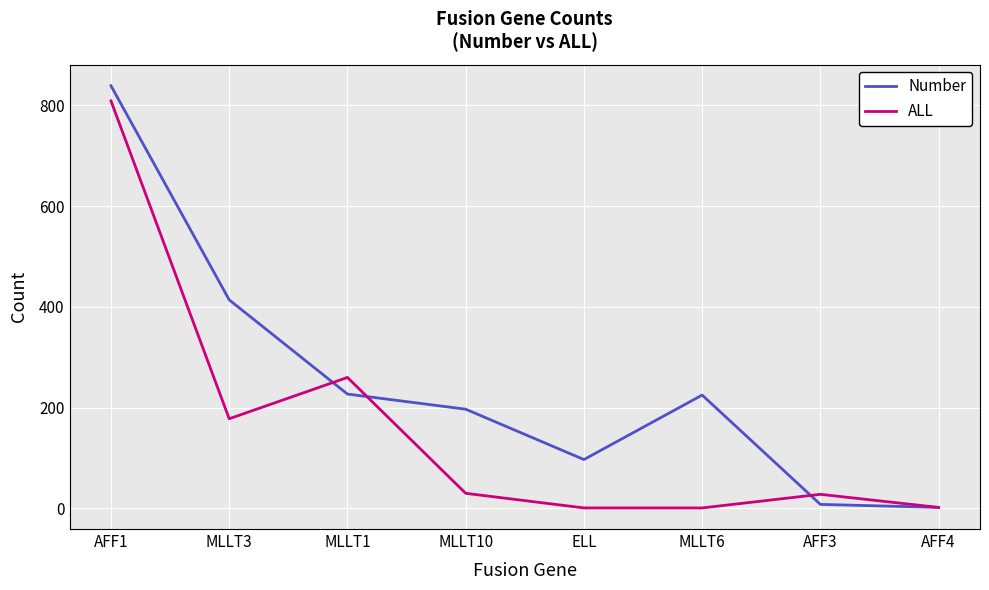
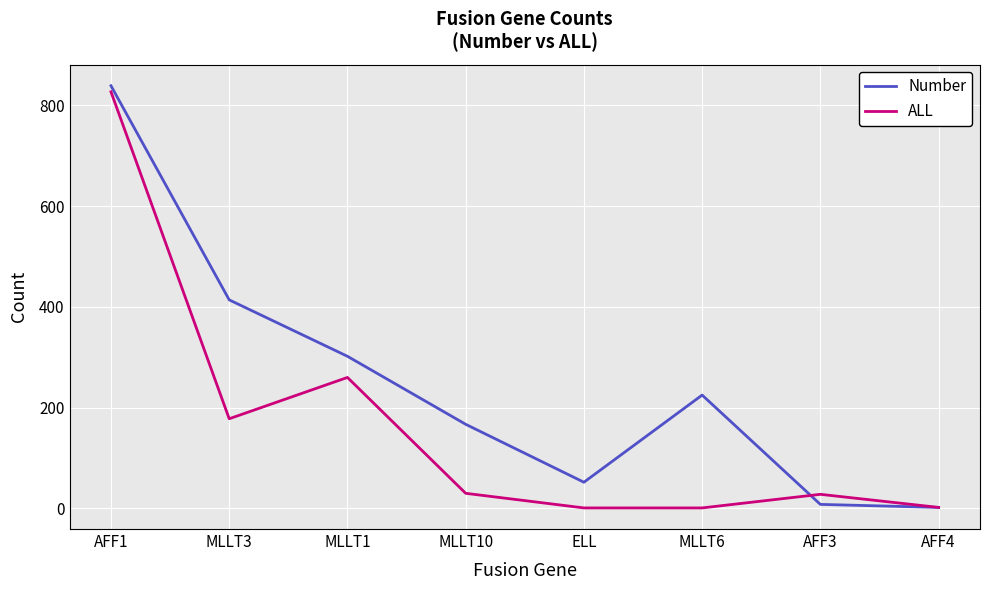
  {
    "Number": {
      "AFF1": 840,
      "MLLT3": 410,
-     "MLLT1": 230,
-     "MLLT10": 200,
-     "ELL": 100,
+     "MLLT1": 300,
+     "MLLT10": 170,
+     "ELL": 50,
      "MLLT6": 230,
      "AFF3": 10
    },
    "ALL": {
-     "AFF1": 810,
+     "AFF1": 830,
      "MLLT3": 180,
      "MLLT1": 260,
      "MLLT10": 30,
      "ELL": 0,
      "MLLT6": 0,
      "AFF3": 30
    }
  }
